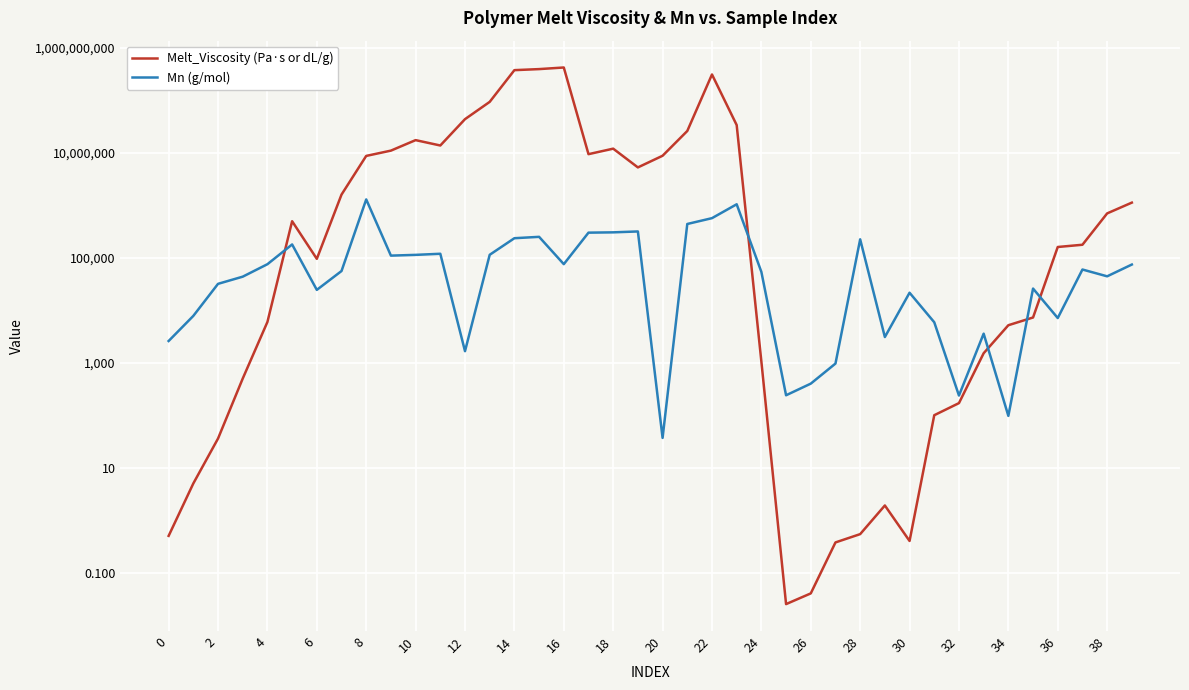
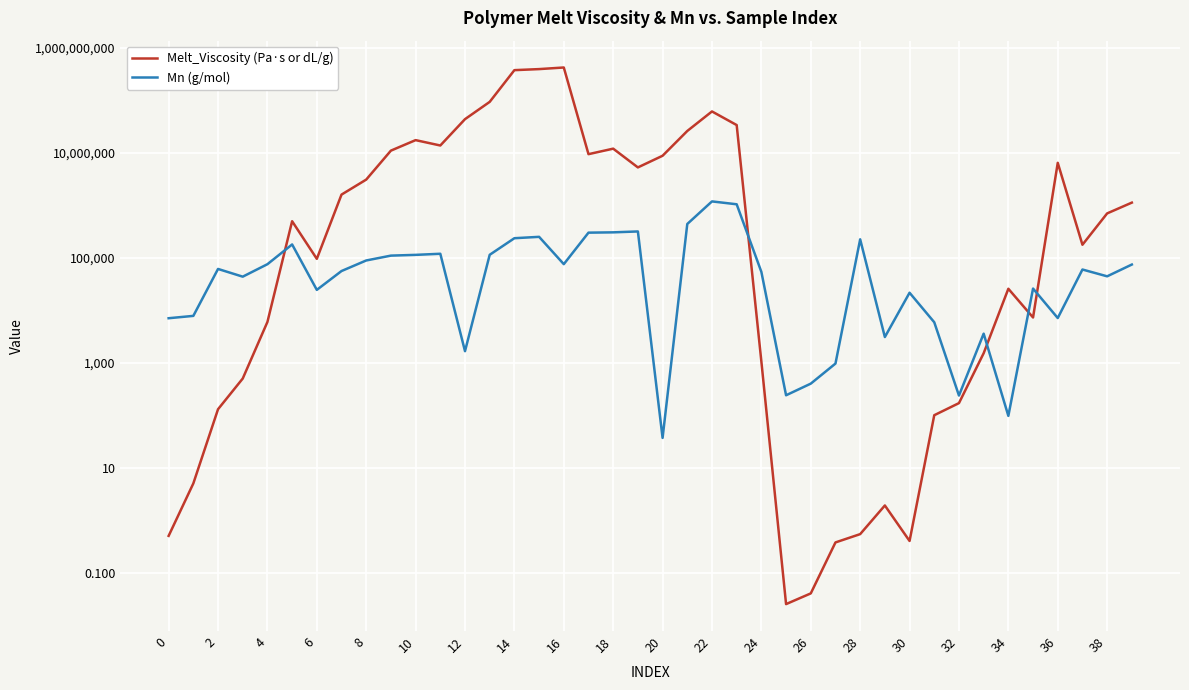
  {
    "Melt_Viscosity (Pa·s or dL/g)": {
      "0": "0.5",
-     "2": "40",
+     "2": "130",
      "4": "6,000",
      "6": "100,000",
-     "8": "9,000,000",
+     "8": "3,000,000",
      "10": "18,000,000",
      "12": "40,000,000",
      "14": "400,000,000",
      "16": "400,000,000",
      "18": "12,000,000",
      "20": "9,000,000",
-     "22": "300,000,000",
+     "22": "60,000,000",
      "24": "1,100",
      "26": "0.04",
      "28": "0.5",
      "30": "0.4",
      "32": "170",
-     "34": "5,000",
-     "36": "160,000",
+     "34": "30,000",
+     "36": "6,000,000",
      "38": "700,000"
    },
    "Mn (g/mol)": {
-     "0": "3,000",
-     "2": "30,000",
+     "0": "7,000",
+     "2": "60,000",
      "4": "80,000",
      "6": "20,000",
-     "8": "1,300,000",
+     "8": "90,000",
      "10": "110,000",
      "12": "1,700",
      "14": "200,000",
      "16": "80,000",
      "18": "300,000",
      "20": "40",
-     "22": "600,000",
+     "22": "1,200,000",
      "24": "50,000",
      "26": "400",
      "28": "230,000",
      "30": "22,000",
      "32": "200",
      "34": "100",
      "36": "7,000",
      "38": "40,000"
    }
  }
